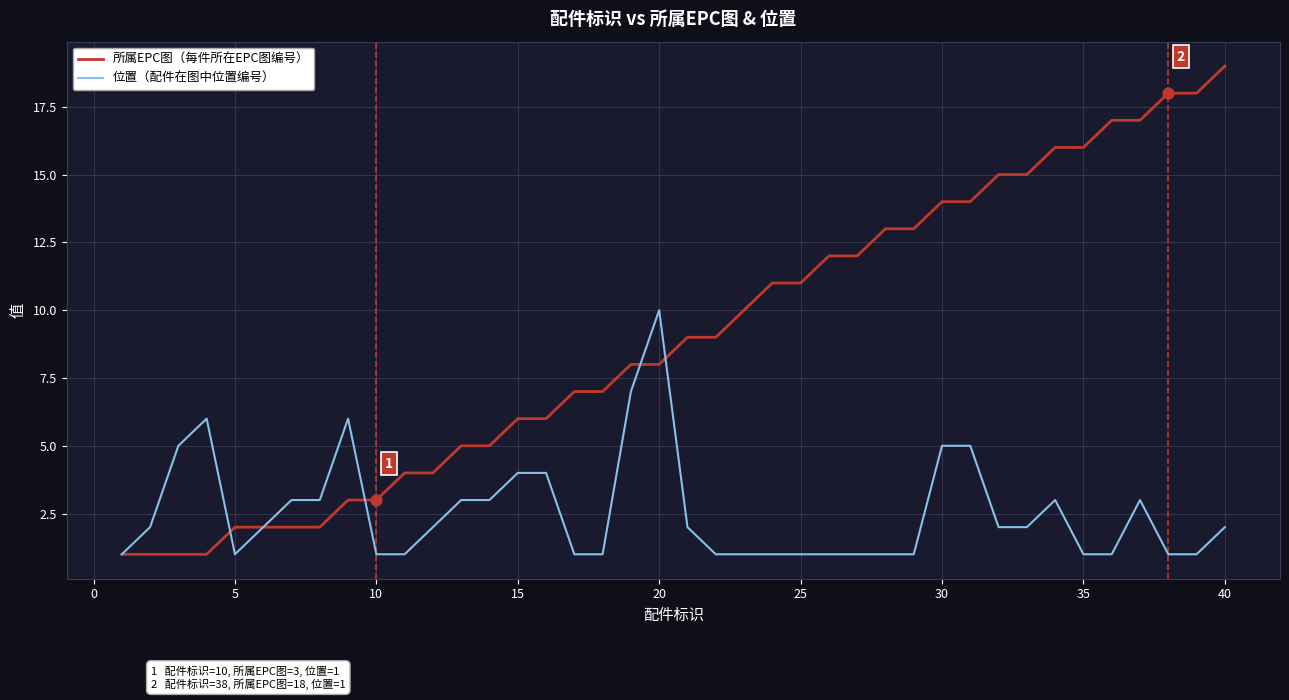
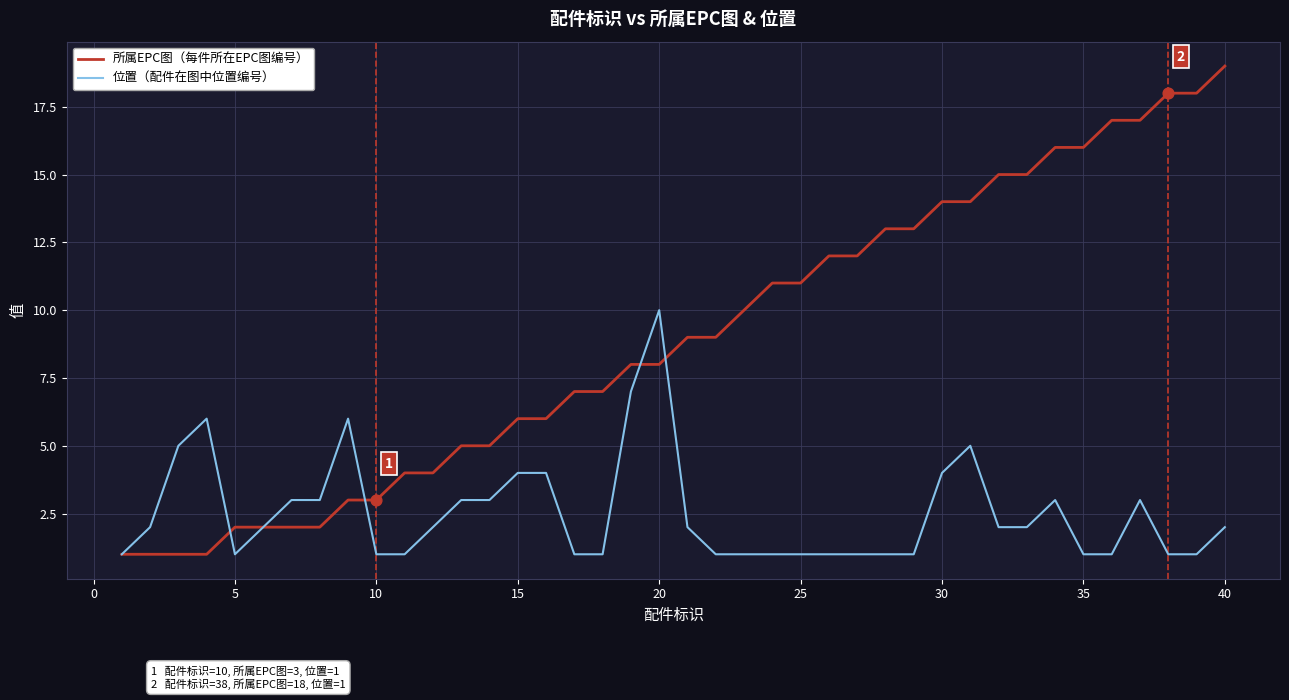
  {
    "位置（配件在图中位置编号）": {
      "5": 1,
      "10": 1,
      "15": 4,
      "20": 10,
      "25": 1,
-     "30": 5,
+     "30": 4,
      "35": 1,
      "40": 2
    }
  }
